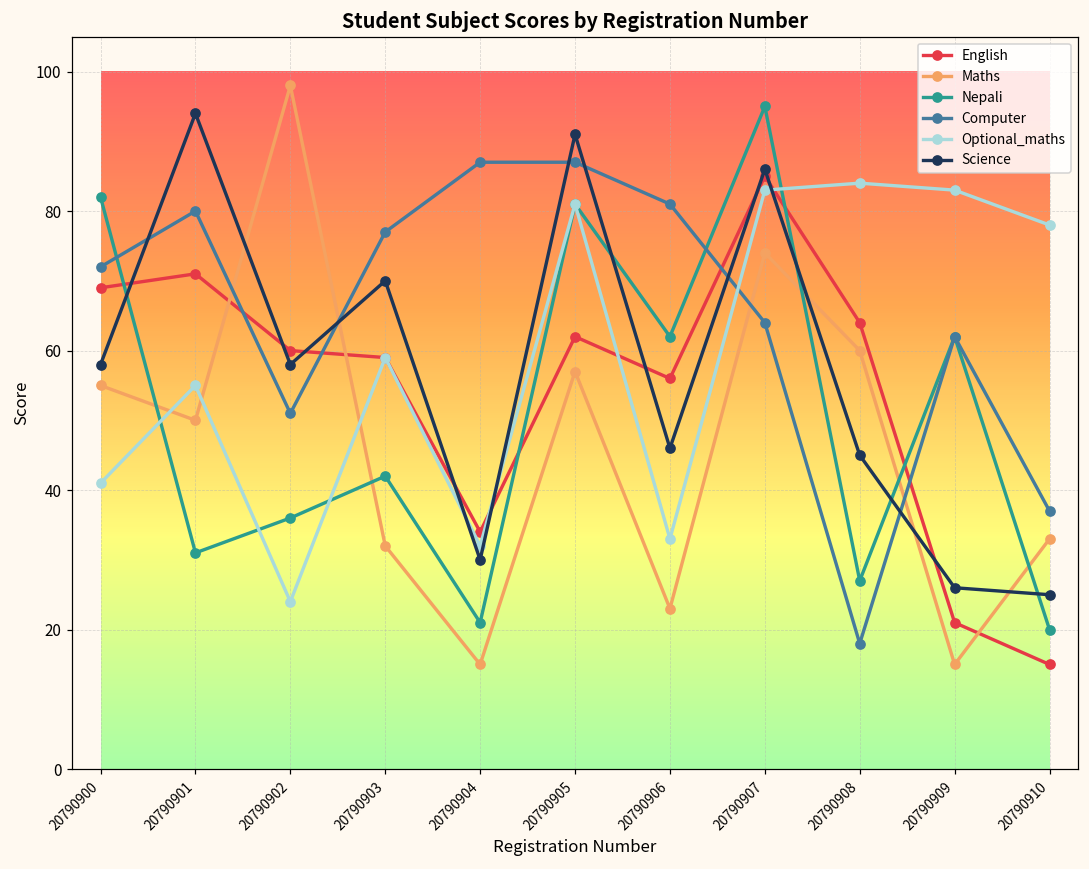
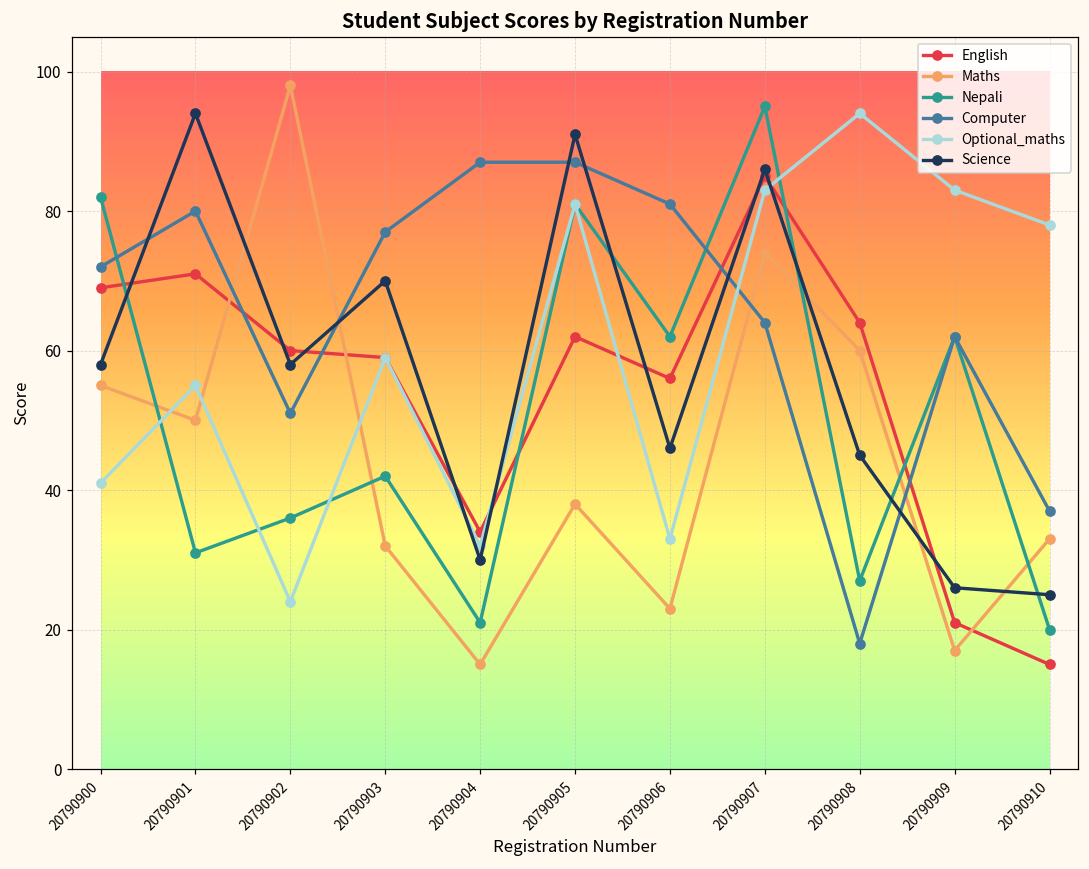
  {
    "English": {
      "20790900": 69,
      "20790901": 71,
      "20790902": 60,
      "20790904": 34,
      "20790905": 62,
      "20790906": 56,
      "20790907": 85,
      "20790908": 64,
      "20790909": 21,
      "20790910": 15
    },
    "Maths": {
      "20790900": 55,
      "20790901": 50,
      "20790902": 98,
      "20790903": 32,
      "20790904": 15,
-     "20790905": 57,
+     "20790905": 38,
      "20790906": 23,
      "20790907": 74,
      "20790908": 60,
-     "20790909": 15,
+     "20790909": 17,
      "20790910": 33
    },
    "Optional_maths": {
      "20790900": 41,
      "20790901": 55,
      "20790902": 24,
      "20790904": 32,
      "20790906": 33,
      "20790907": 83,
-     "20790908": 84,
+     "20790908": 94,
      "20790909": 83,
      "20790910": 78
    },
    "Science": {
      "20790900": 58,
      "20790901": 94,
      "20790902": 58,
      "20790903": 70,
      "20790904": 30,
      "20790905": 91,
      "20790906": 46,
      "20790907": 86,
      "20790908": 45,
      "20790909": 26,
      "20790910": 25
    }
  }
